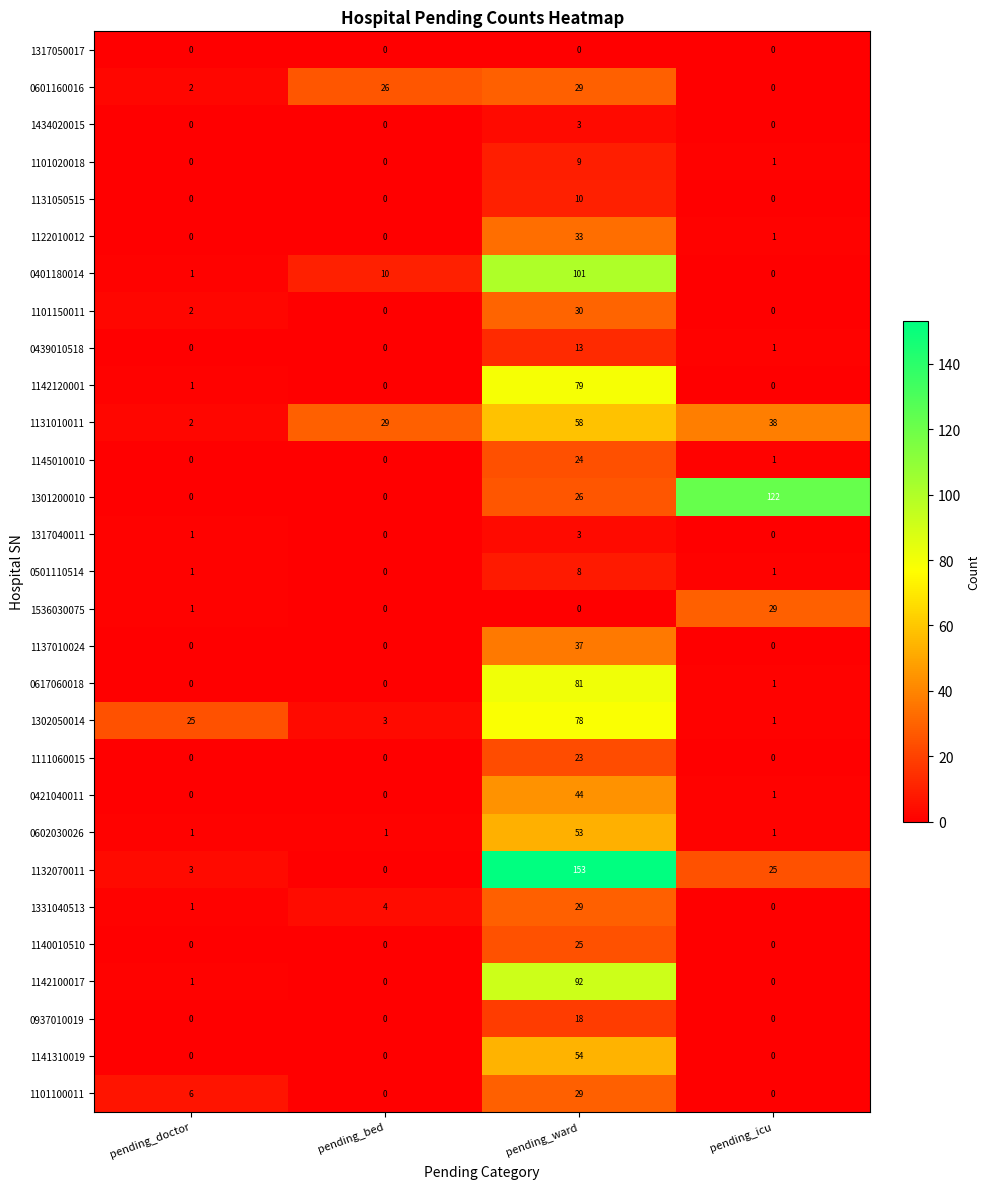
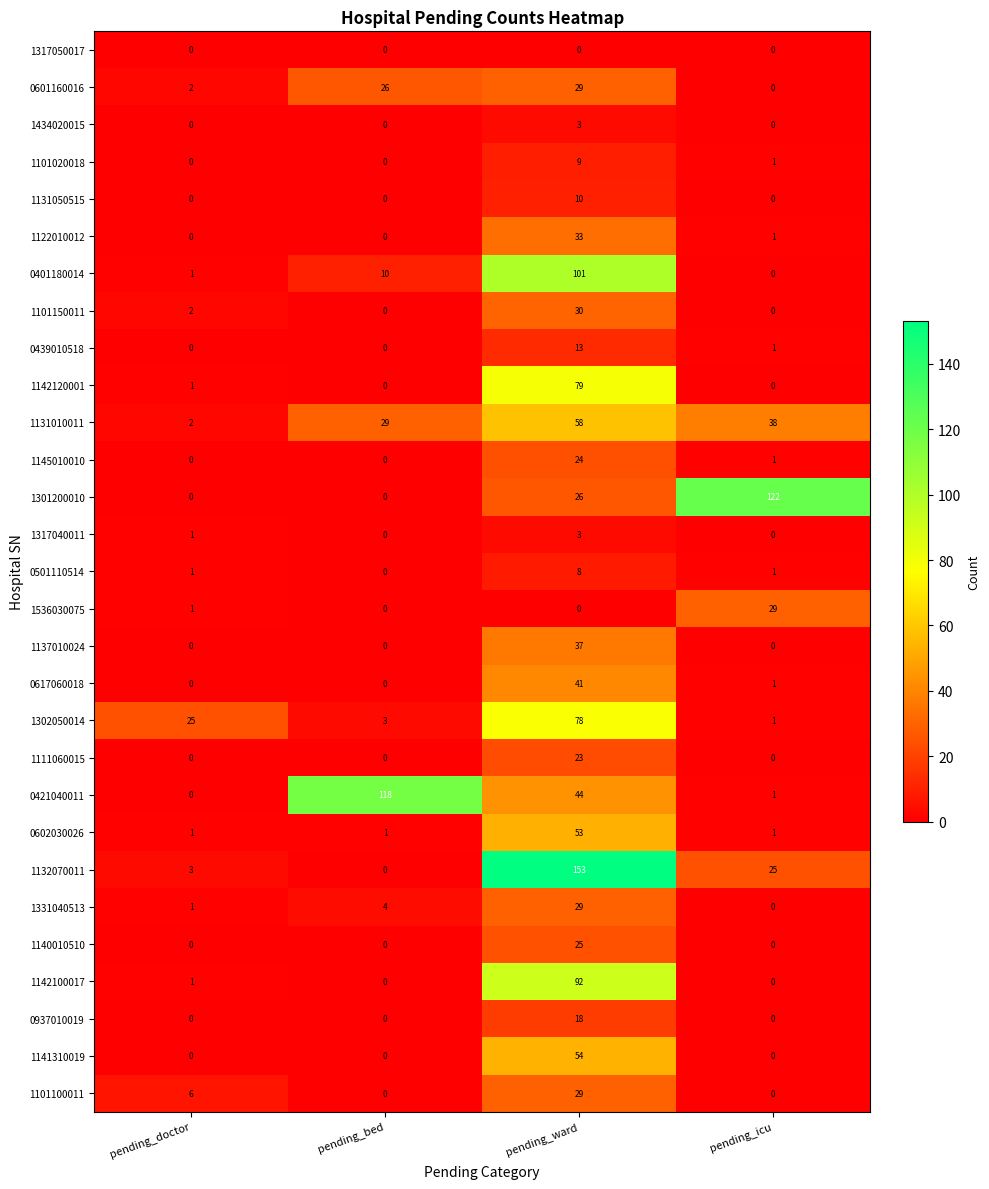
  {
    "1317050017": {
      "pending_doctor": 0,
      "pending_bed": 0,
      "pending_ward": 0,
      "pending_icu": 0
    },
    "0601160016": {
      "pending_doctor": 2,
      "pending_bed": 26,
      "pending_ward": 29,
      "pending_icu": 0
    },
    "1434020015": {
      "pending_doctor": 0,
      "pending_bed": 0,
      "pending_ward": 3,
      "pending_icu": 0
    },
    "1101020018": {
      "pending_doctor": 0,
      "pending_bed": 0,
      "pending_ward": 9,
      "pending_icu": 1
    },
    "1131050515": {
      "pending_doctor": 0,
      "pending_bed": 0,
      "pending_ward": 10,
      "pending_icu": 0
    },
    "1122010012": {
      "pending_doctor": 0,
      "pending_bed": 0,
      "pending_ward": 33,
      "pending_icu": 1
    },
    "0401180014": {
      "pending_doctor": 1,
      "pending_bed": 10,
      "pending_ward": 101,
      "pending_icu": 0
    },
    "1101150011": {
      "pending_doctor": 2,
      "pending_bed": 0,
      "pending_ward": 30,
      "pending_icu": 0
    },
    "0439010518": {
      "pending_doctor": 0,
      "pending_bed": 0,
      "pending_ward": 13,
      "pending_icu": 1
    },
    "1142120001": {
      "pending_doctor": 1,
      "pending_bed": 0,
      "pending_ward": 79,
      "pending_icu": 0
    },
    "1131010011": {
      "pending_doctor": 2,
      "pending_bed": 29,
      "pending_ward": 58,
      "pending_icu": 38
    },
    "1145010010": {
      "pending_doctor": 0,
      "pending_bed": 0,
      "pending_ward": 24,
      "pending_icu": 1
    },
    "1301200010": {
      "pending_doctor": 0,
      "pending_bed": 0,
      "pending_ward": 26,
      "pending_icu": 122
    },
    "1317040011": {
      "pending_doctor": 1,
      "pending_bed": 0,
      "pending_ward": 3,
      "pending_icu": 0
    },
    "0501110514": {
      "pending_doctor": 1,
      "pending_bed": 0,
      "pending_ward": 8,
      "pending_icu": 1
    },
    "1536030075": {
      "pending_doctor": 1,
      "pending_bed": 0,
      "pending_ward": 0,
      "pending_icu": 29
    },
    "1137010024": {
      "pending_doctor": 0,
      "pending_bed": 0,
      "pending_ward": 37,
      "pending_icu": 0
    },
    "0617060018": {
      "pending_doctor": 0,
      "pending_bed": 0,
-     "pending_ward": 81,
+     "pending_ward": 41,
      "pending_icu": 1
    },
    "1302050014": {
      "pending_doctor": 25,
      "pending_bed": 3,
      "pending_ward": 78,
      "pending_icu": 1
    },
    "1111060015": {
      "pending_doctor": 0,
      "pending_bed": 0,
      "pending_ward": 23,
      "pending_icu": 0
    },
    "0421040011": {
      "pending_doctor": 0,
-     "pending_bed": 0,
+     "pending_bed": 118,
      "pending_ward": 44,
      "pending_icu": 1
    },
    "0602030026": {
      "pending_doctor": 1,
      "pending_bed": 1,
      "pending_ward": 53,
      "pending_icu": 1
    },
    "1132070011": {
      "pending_doctor": 3,
      "pending_bed": 0,
      "pending_ward": 153,
      "pending_icu": 25
    },
    "1331040513": {
      "pending_doctor": 1,
      "pending_bed": 4,
      "pending_ward": 29,
      "pending_icu": 0
    },
    "1140010510": {
      "pending_doctor": 0,
      "pending_bed": 0,
      "pending_ward": 25,
      "pending_icu": 0
    },
    "1142100017": {
      "pending_doctor": 1,
      "pending_bed": 0,
      "pending_ward": 92,
      "pending_icu": 0
    },
    "0937010019": {
      "pending_doctor": 0,
      "pending_bed": 0,
      "pending_ward": 18,
      "pending_icu": 0
    },
    "1141310019": {
      "pending_doctor": 0,
      "pending_bed": 0,
      "pending_ward": 54,
      "pending_icu": 0
    },
    "1101100011": {
      "pending_doctor": 6,
      "pending_bed": 0,
      "pending_ward": 29,
      "pending_icu": 0
    }
  }
